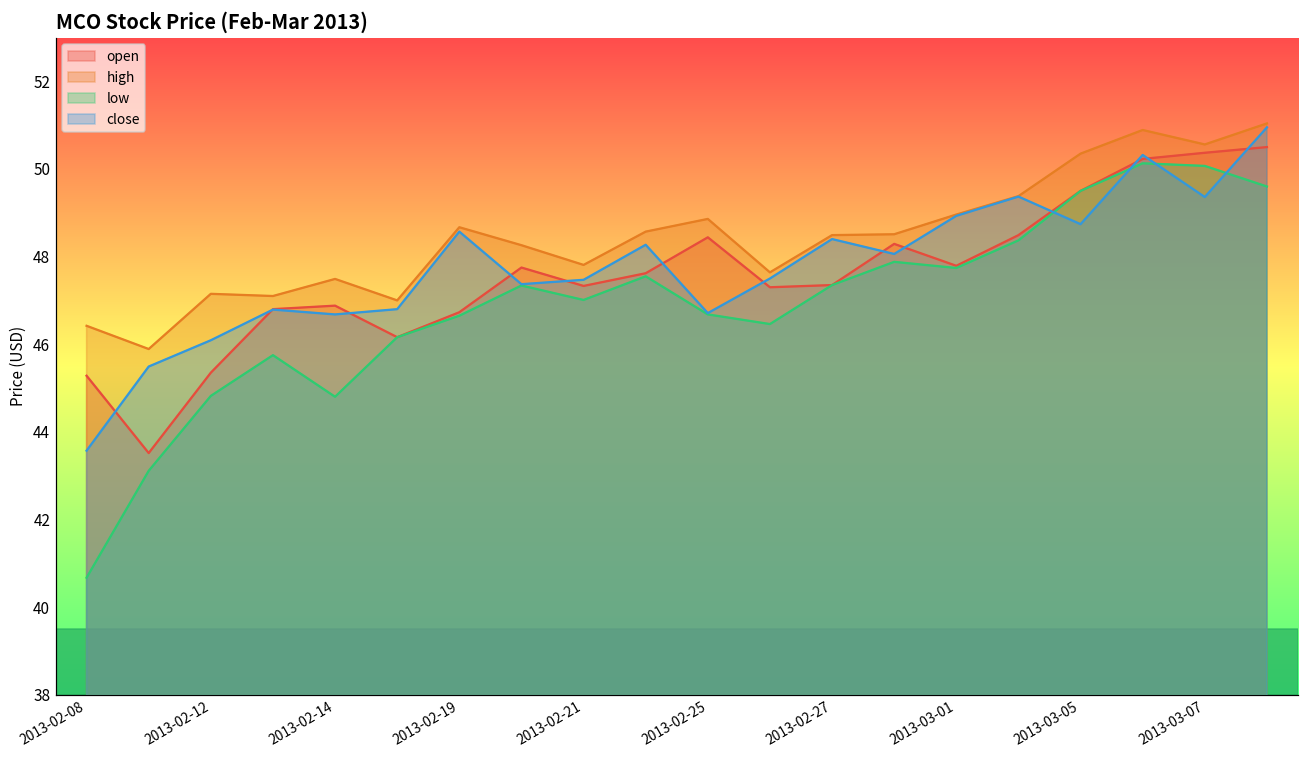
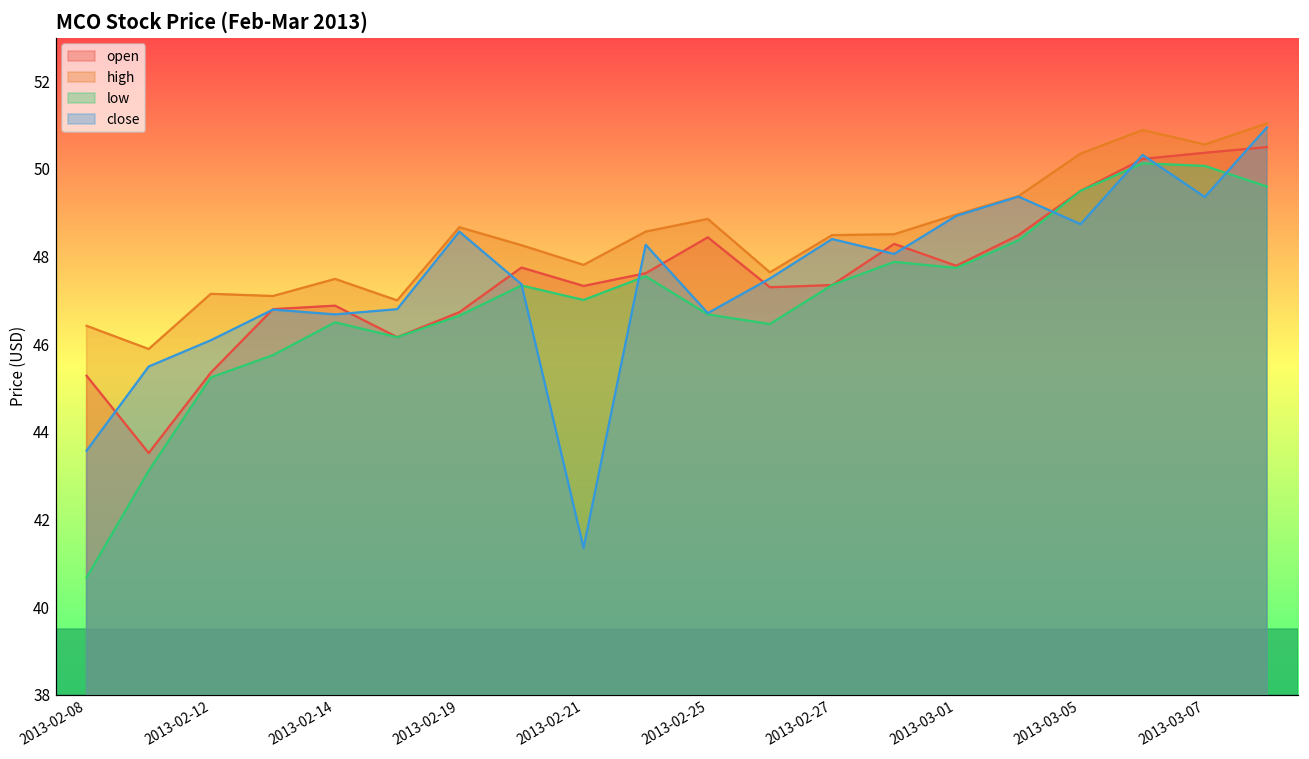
  {
    "low": {
      "2013-02-08": 40.7,
-     "2013-02-12": 44.8,
-     "2013-02-14": 44.8,
+     "2013-02-12": 45.2,
+     "2013-02-14": 46.5,
      "2013-02-19": 46.7,
      "2013-02-21": 47.0,
      "2013-03-07": 50.1
    },
    "close": {
      "2013-02-08": 43.6,
      "2013-02-12": 46.1,
      "2013-02-14": 46.7,
      "2013-02-19": 48.6,
-     "2013-02-21": 47.5,
+     "2013-02-21": 41.4,
      "2013-02-27": 48.4,
      "2013-03-05": 48.7,
      "2013-03-07": 49.4
    }
  }
